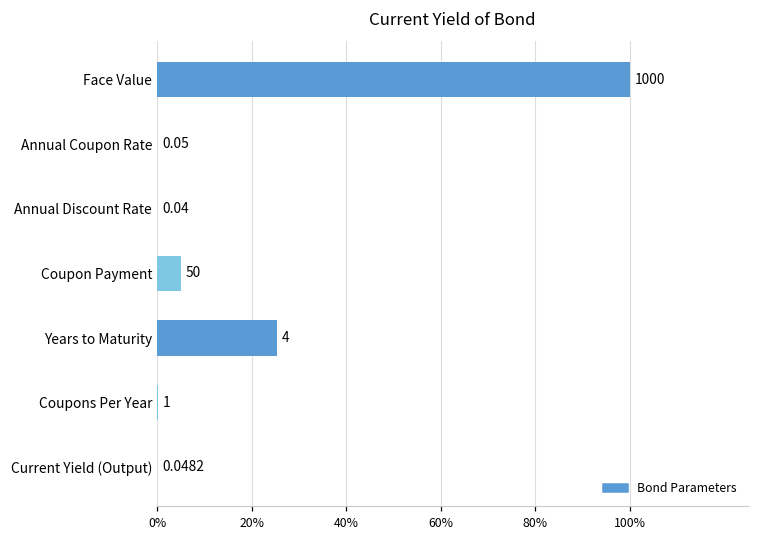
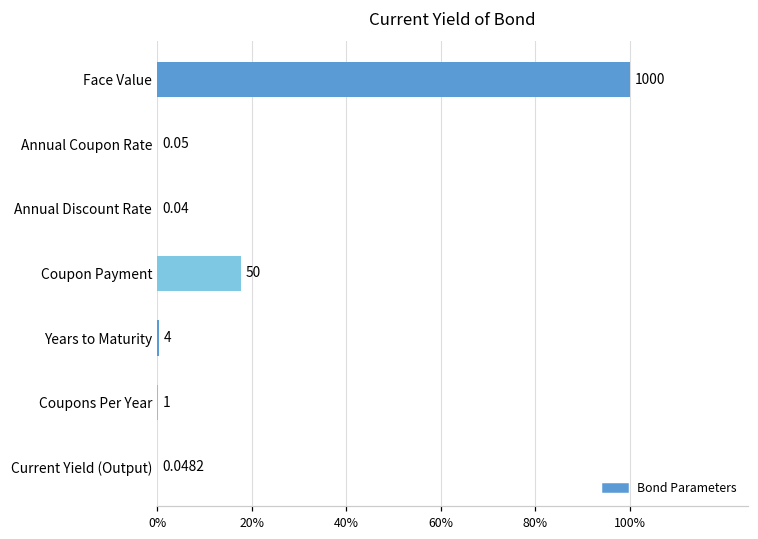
  {
-   "Coupon Payment": "5%",
-   "Years to Maturity": "25%"
+   "Coupon Payment": "18%",
+   "Years to Maturity": "0%"
  }
